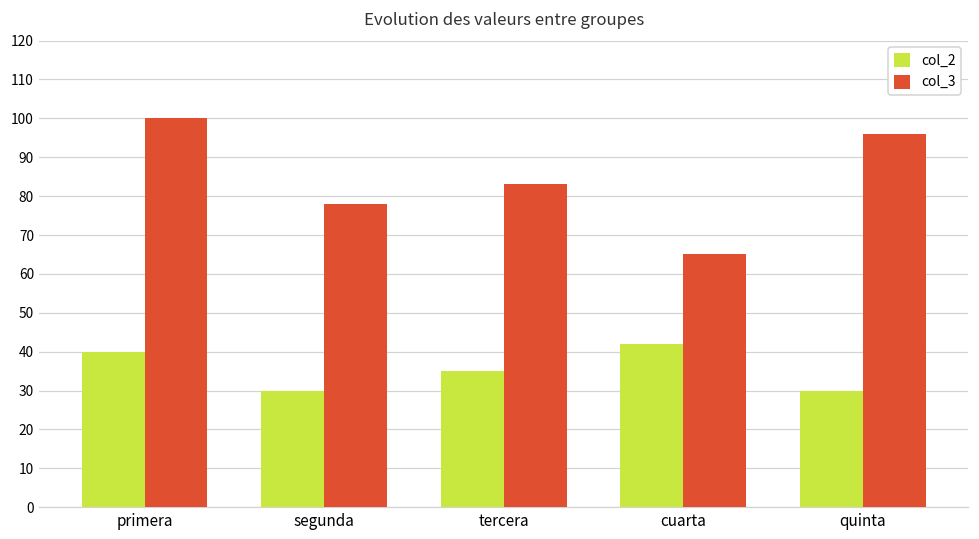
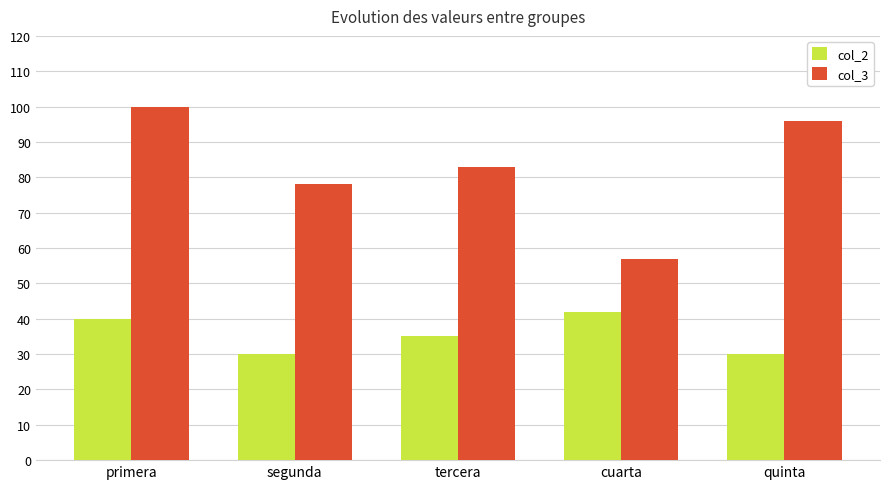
  {
    "col_2": {
      "primera": 40,
      "segunda": 30,
      "tercera": 35,
      "cuarta": 42,
      "quinta": 30
    },
    "col_3": {
      "primera": 100,
      "segunda": 78,
      "tercera": 83,
-     "cuarta": 65,
+     "cuarta": 57,
      "quinta": 96
    }
  }
